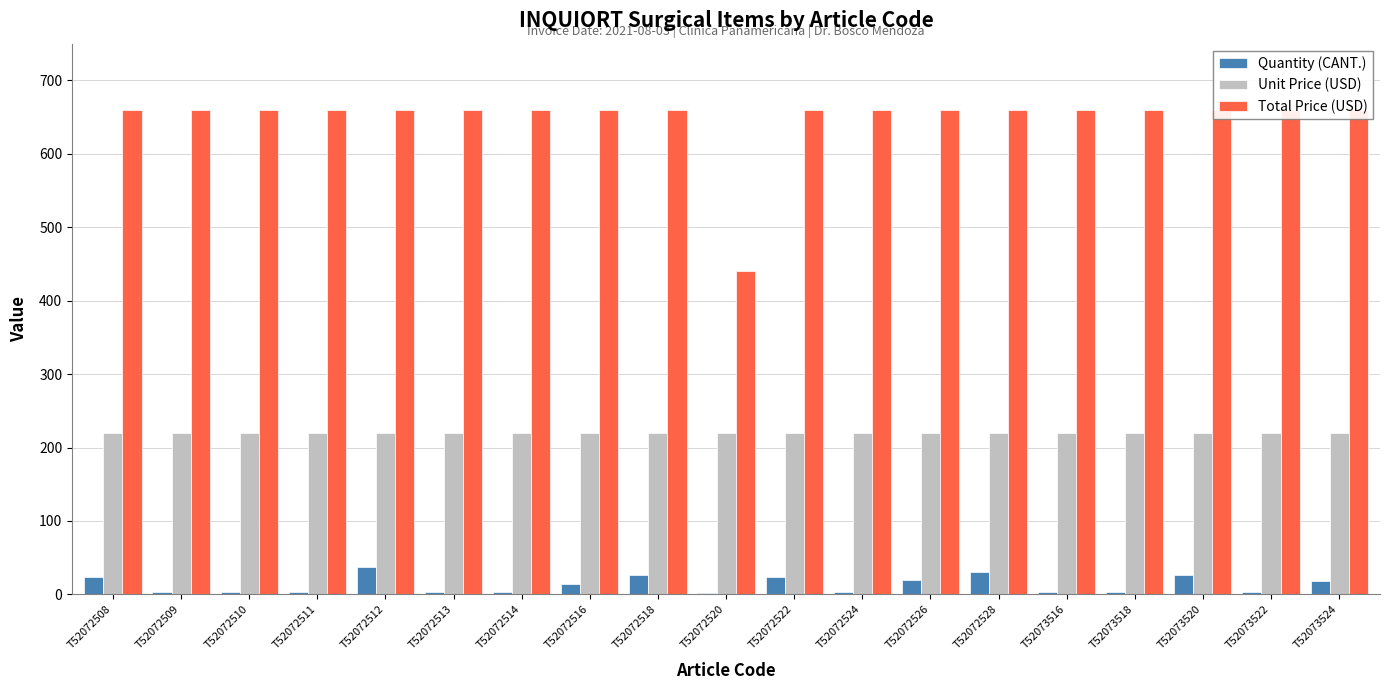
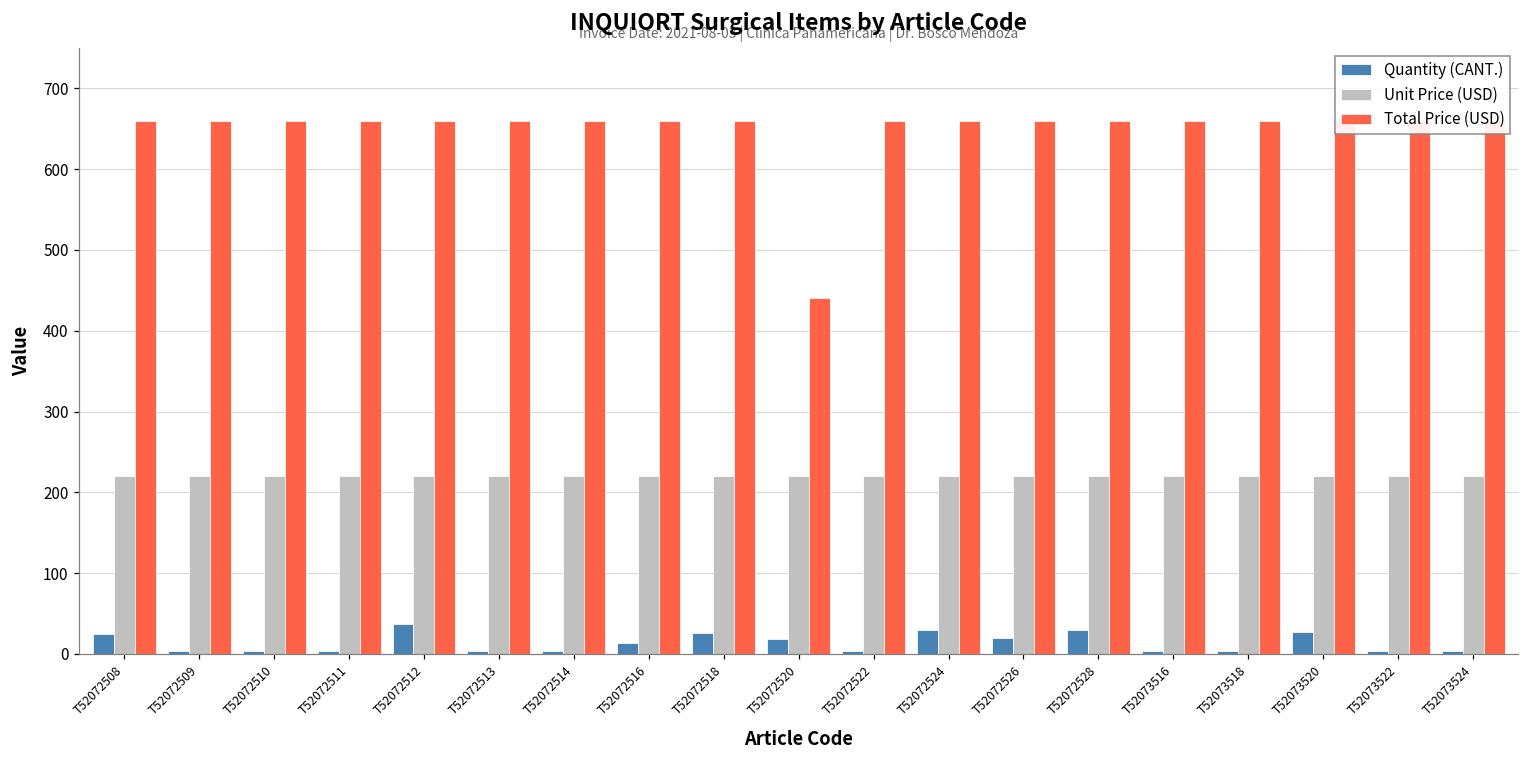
  {
    "Quantity (CANT.)": {
      "T52072508": 20,
      "T52072512": 40,
      "T52072516": 10,
      "T52072518": 30,
-     "T52072520": 0,
-     "T52072522": 20,
-     "T52072524": 0,
+     "T52072520": 20,
+     "T52072522": 0,
+     "T52072524": 30,
      "T52072526": 20,
      "T52072528": 30,
      "T52073520": 30,
-     "T52073524": 20
+     "T52073524": 0
    },
    "Unit Price (USD)": {
      "T52072508": 220,
      "T52072509": 220,
      "T52072510": 220,
      "T52072511": 220,
      "T52072512": 220,
      "T52072513": 220,
      "T52072514": 220,
      "T52072516": 220,
      "T52072518": 220,
      "T52072520": 220,
      "T52072522": 220,
      "T52072524": 220,
      "T52072526": 220,
      "T52072528": 220,
      "T52073516": 220,
      "T52073518": 220,
      "T52073520": 220,
      "T52073522": 220,
      "T52073524": 220
    },
    "Total Price (USD)": {
      "T52072508": 660,
      "T52072509": 660,
      "T52072510": 660,
      "T52072511": 660,
      "T52072512": 660,
      "T52072513": 660,
      "T52072514": 660,
      "T52072516": 660,
      "T52072518": 660,
      "T52072520": 440,
      "T52072522": 660,
      "T52072524": 660,
      "T52072526": 660,
      "T52072528": 660,
      "T52073516": 660,
      "T52073518": 660
    }
  }
